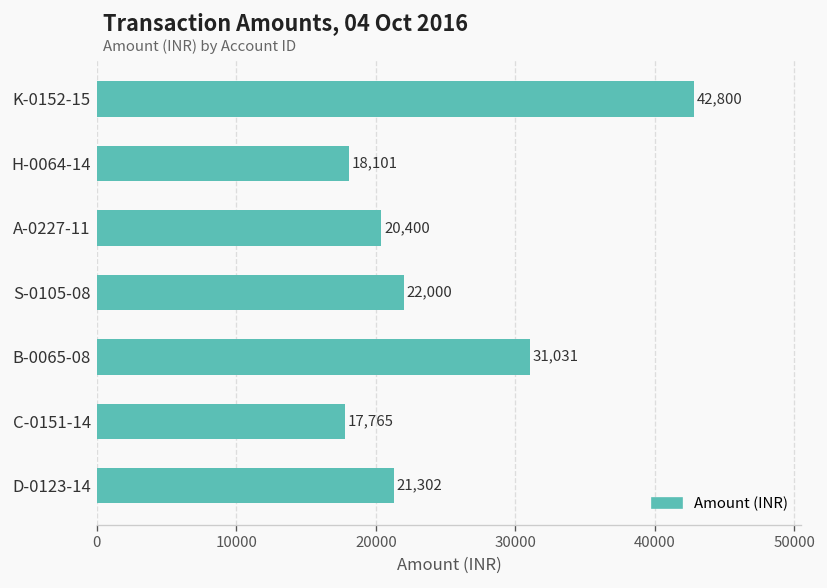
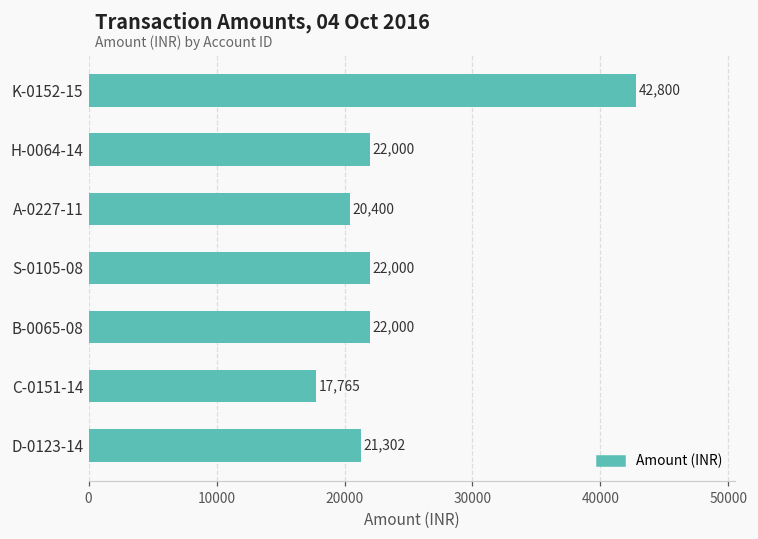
  {
    "K-0152-15": "42,800",
-   "H-0064-14": "18,101",
+   "H-0064-14": "22,000",
    "A-0227-11": "20,400",
    "S-0105-08": "22,000",
-   "B-0065-08": "31,031",
+   "B-0065-08": "22,000",
    "C-0151-14": "17,765",
    "D-0123-14": "21,302"
  }
